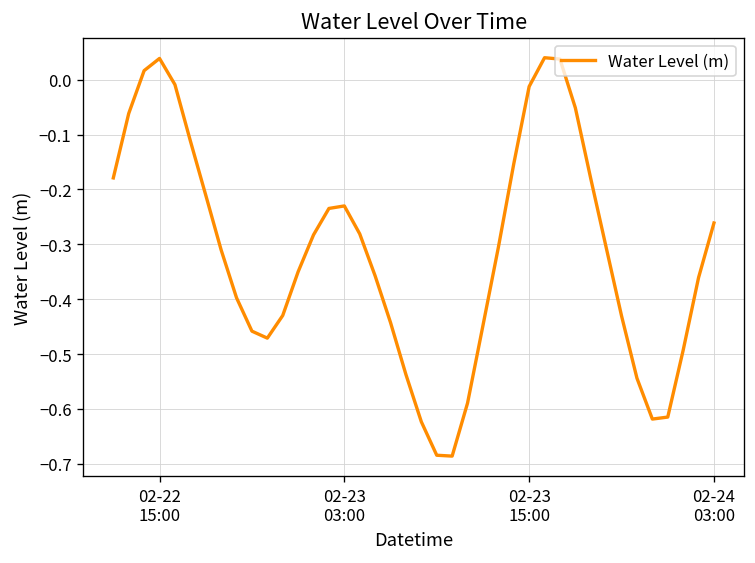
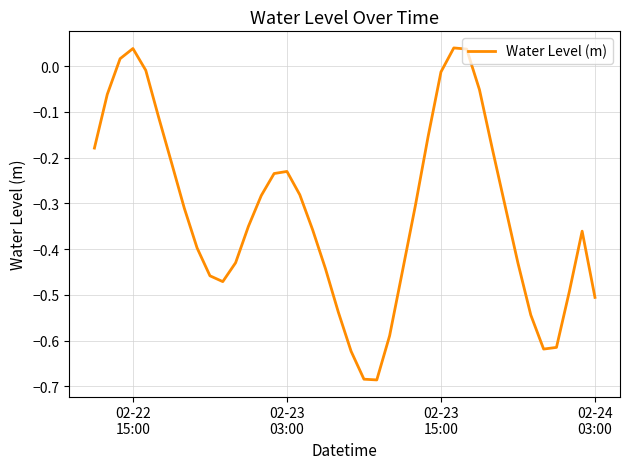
  {
    "02-22 15:00": 0.04,
    "02-23 03:00": -0.23,
    "02-23 15:00": -0.01,
-   "02-24 03:00": -0.26
+   "02-24 03:00": -0.51
  }
